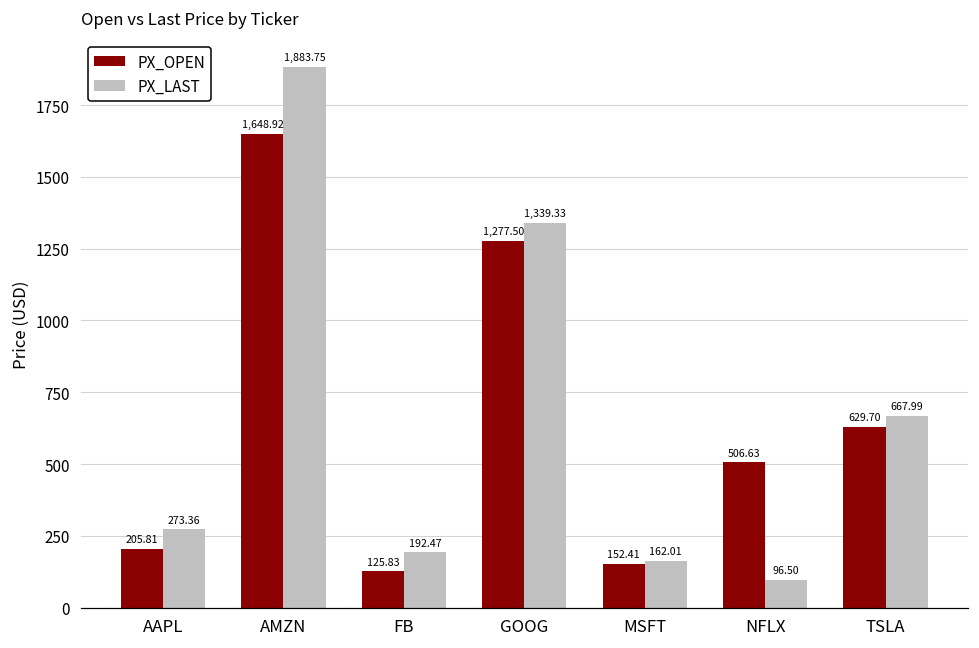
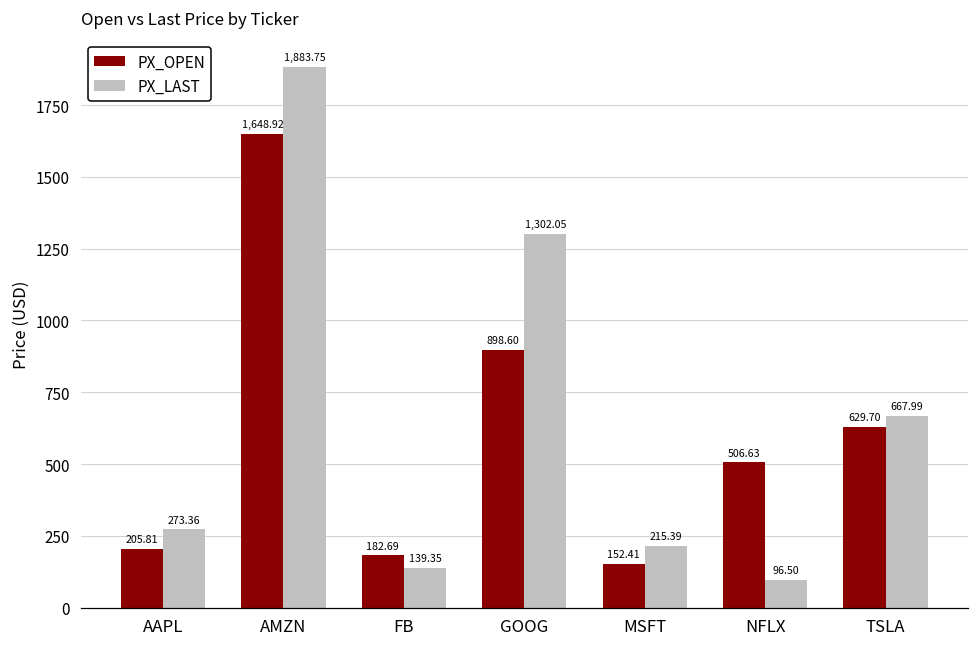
  {
    "PX_OPEN": {
      "AAPL": "205.81",
      "AMZN": "1,648.92",
-     "FB": "125.83",
-     "GOOG": "1,277.50",
+     "FB": "182.69",
+     "GOOG": "898.60",
      "MSFT": "152.41",
      "NFLX": "506.63",
      "TSLA": "629.70"
    },
    "PX_LAST": {
      "AAPL": "273.36",
      "AMZN": "1,883.75",
-     "FB": "192.47",
-     "GOOG": "1,339.33",
-     "MSFT": "162.01",
+     "FB": "139.35",
+     "GOOG": "1,302.05",
+     "MSFT": "215.39",
      "NFLX": "96.50",
      "TSLA": "667.99"
    }
  }
